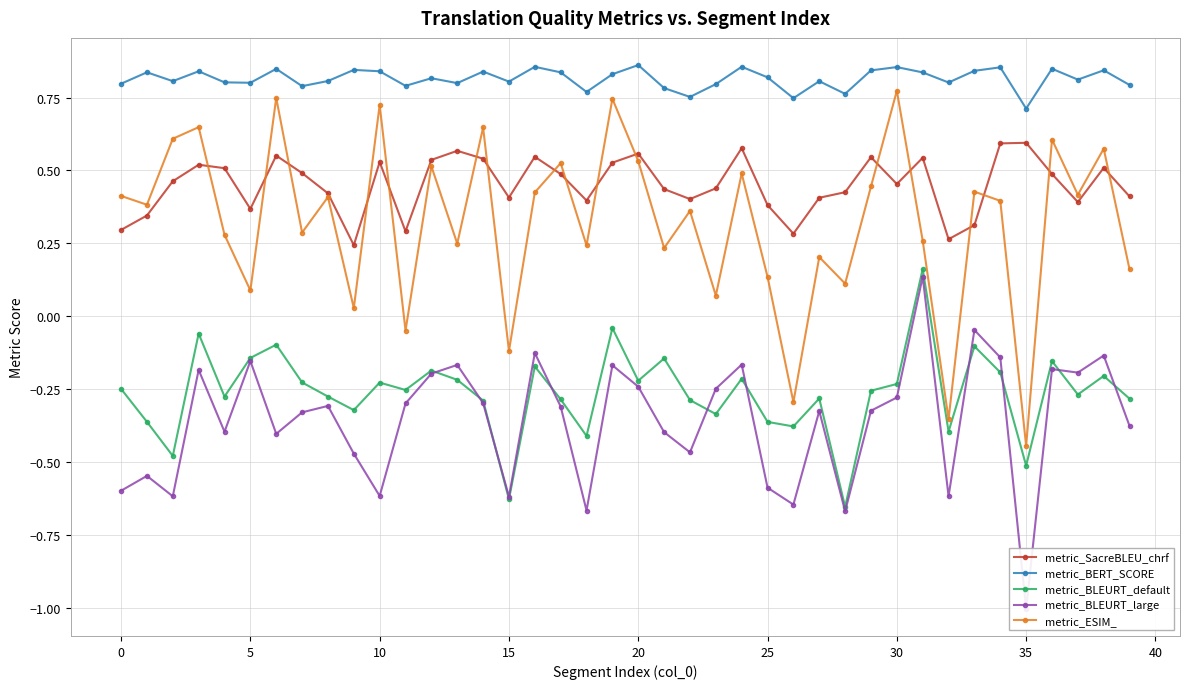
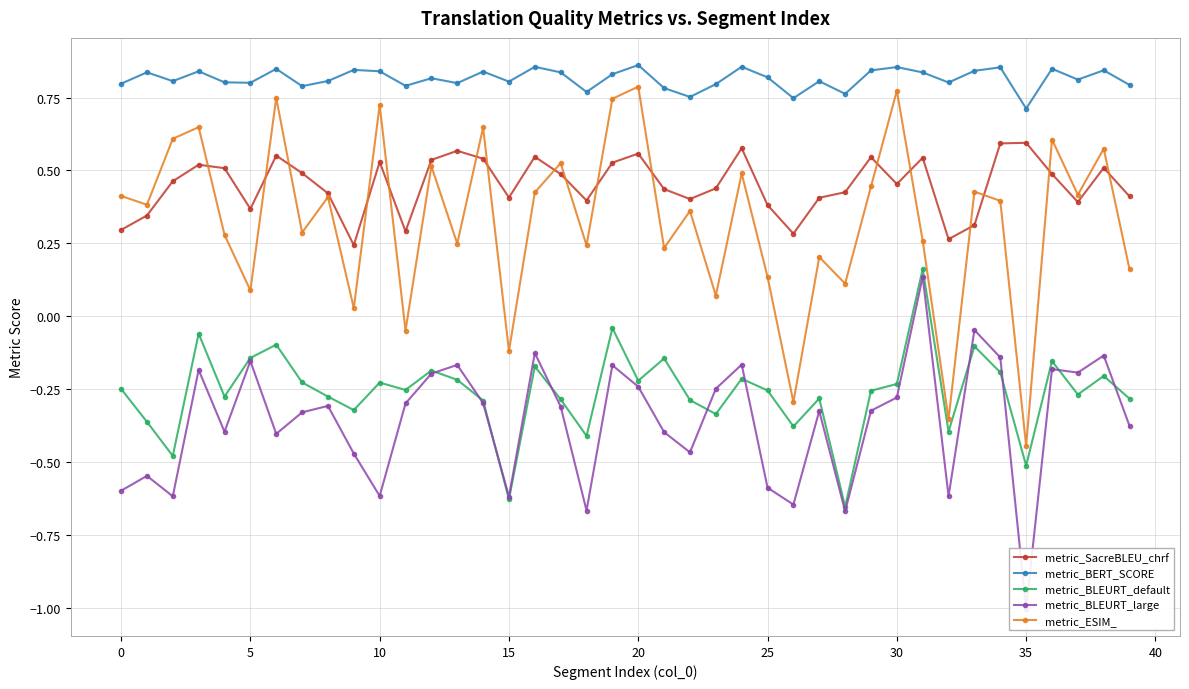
  {
    "metric_SacreBLEU_chrf": {
      "0": 0.30,
      "5": 0.37,
      "10": 0.53,
      "15": 0.41,
      "20": 0.56,
      "25": 0.38,
      "30": 0.45,
      "35": 0.59
    },
    "metric_BERT_SCORE": {
      "0": 0.80,
      "5": 0.80,
      "10": 0.84,
      "15": 0.80,
      "20": 0.86,
      "25": 0.82,
      "30": 0.85,
      "35": 0.71
    },
    "metric_BLEURT_default": {
      "0": -0.25,
      "5": -0.14,
      "10": -0.23,
      "15": -0.63,
      "20": -0.22,
-     "25": -0.36,
+     "25": -0.25,
      "30": -0.23,
      "35": -0.51
    },
    "metric_BLEURT_large": {
      "0": -0.60,
      "5": -0.15,
      "10": -0.62,
      "15": -0.62,
      "20": -0.24,
      "25": -0.59,
      "30": -0.28
    },
    "metric_ESIM_": {
      "0": 0.41,
      "5": 0.09,
      "10": 0.72,
      "15": -0.12,
-     "20": 0.53,
+     "20": 0.79,
      "25": 0.14,
      "30": 0.77,
      "35": -0.44
    }
  }
